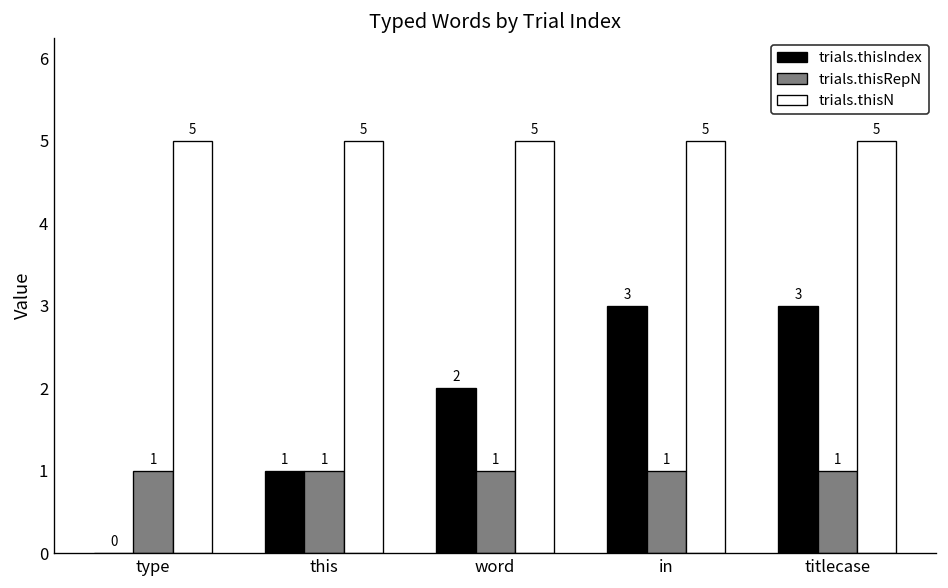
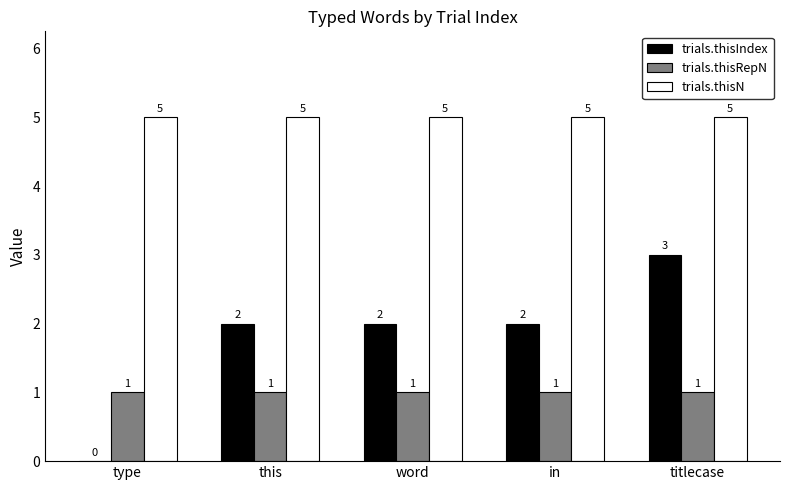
  {
    "trials.thisIndex": {
      "type": 0,
-     "this": 1,
+     "this": 2,
      "word": 2,
-     "in": 3,
+     "in": 2,
      "titlecase": 3
    },
    "trials.thisRepN": {
      "type": 1,
      "this": 1,
      "word": 1,
      "in": 1,
      "titlecase": 1
    },
    "trials.thisN": {
      "type": 5,
      "this": 5,
      "word": 5,
      "in": 5,
      "titlecase": 5
    }
  }
